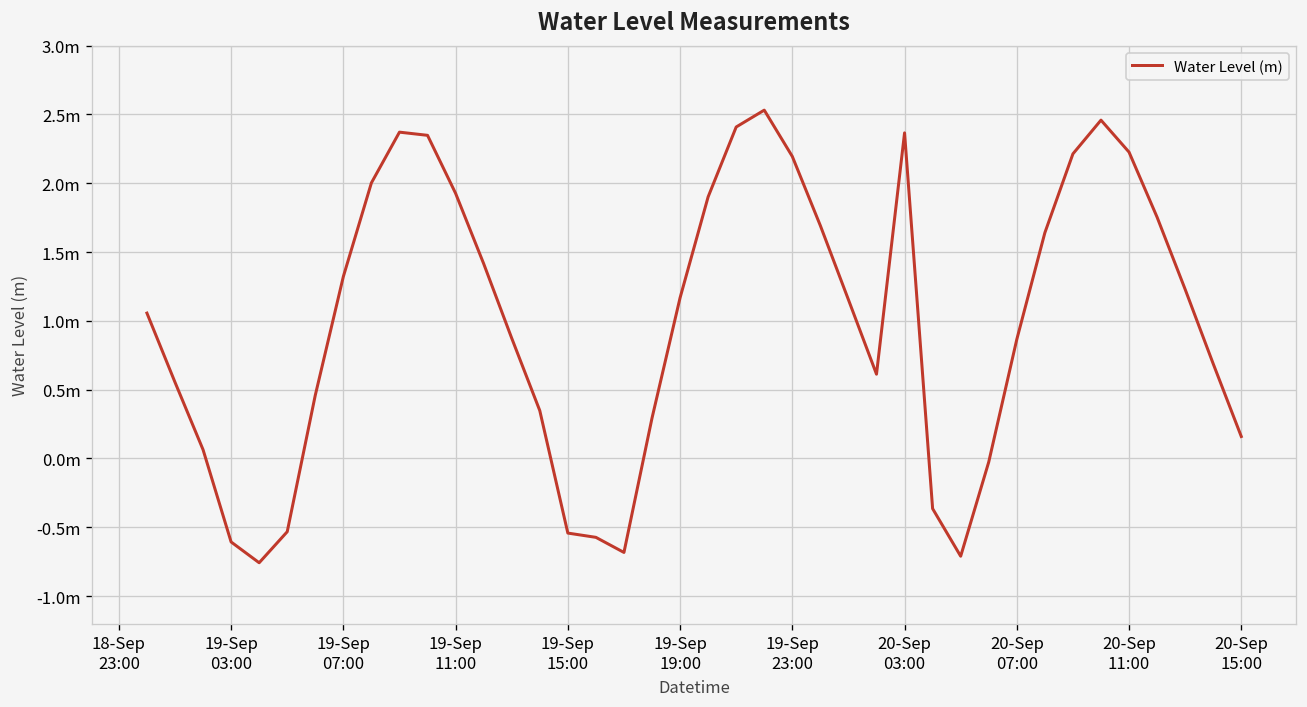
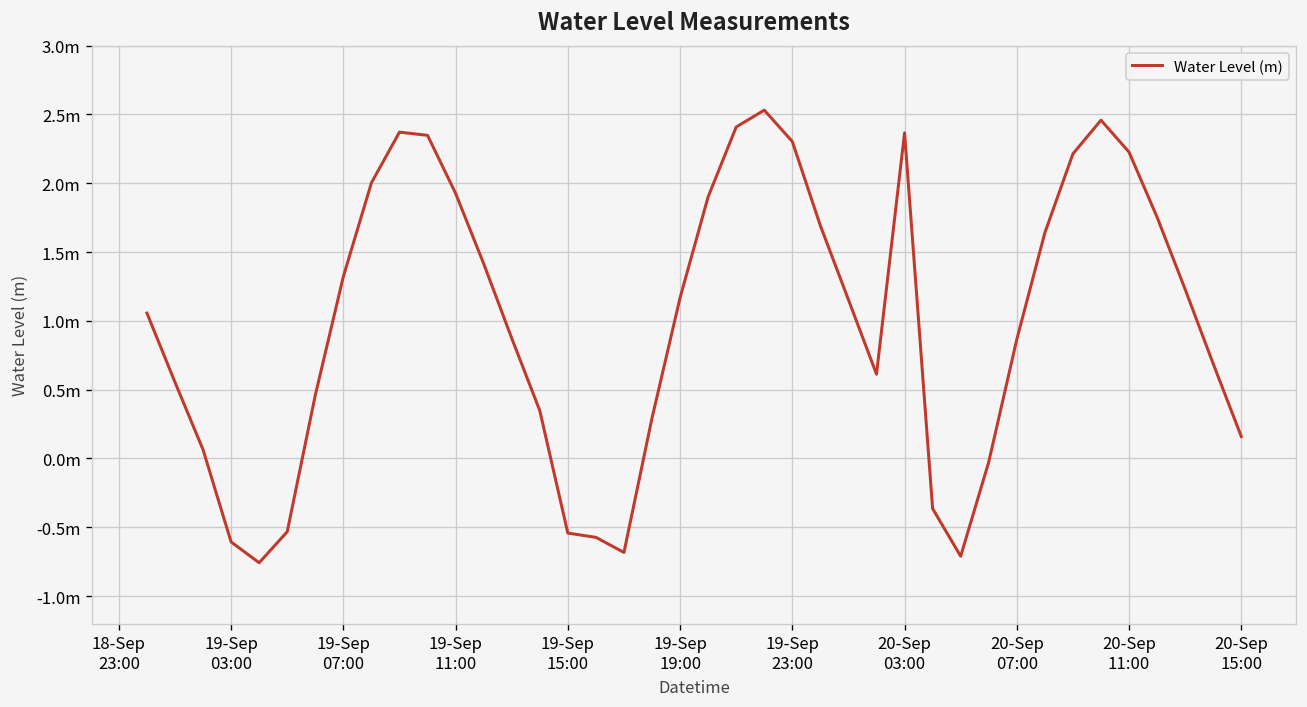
  {
    "19-Sep 03:00": "-0.61m",
    "19-Sep 07:00": "1.32m",
    "19-Sep 11:00": "1.93m",
    "19-Sep 15:00": "-0.54m",
    "19-Sep 19:00": "1.17m",
-   "19-Sep 23:00": "2.19m",
+   "19-Sep 23:00": "2.30m",
    "20-Sep 03:00": "2.37m",
    "20-Sep 07:00": "0.87m",
    "20-Sep 11:00": "2.23m",
    "20-Sep 15:00": "0.16m"
  }
